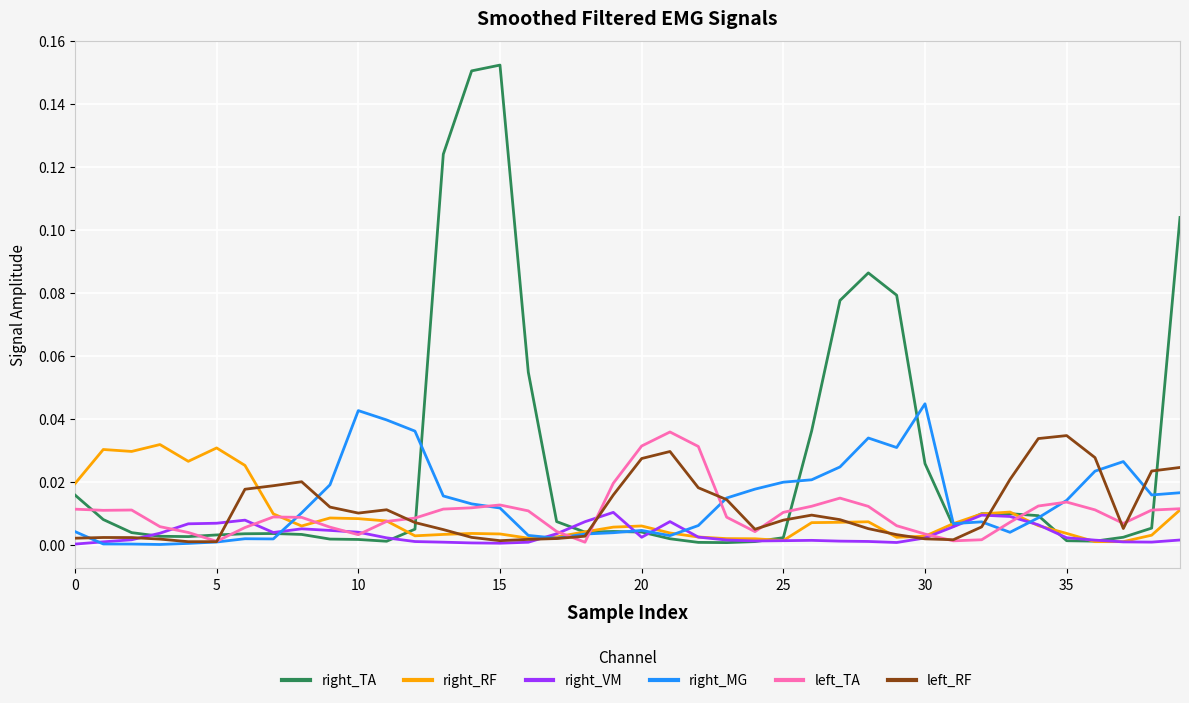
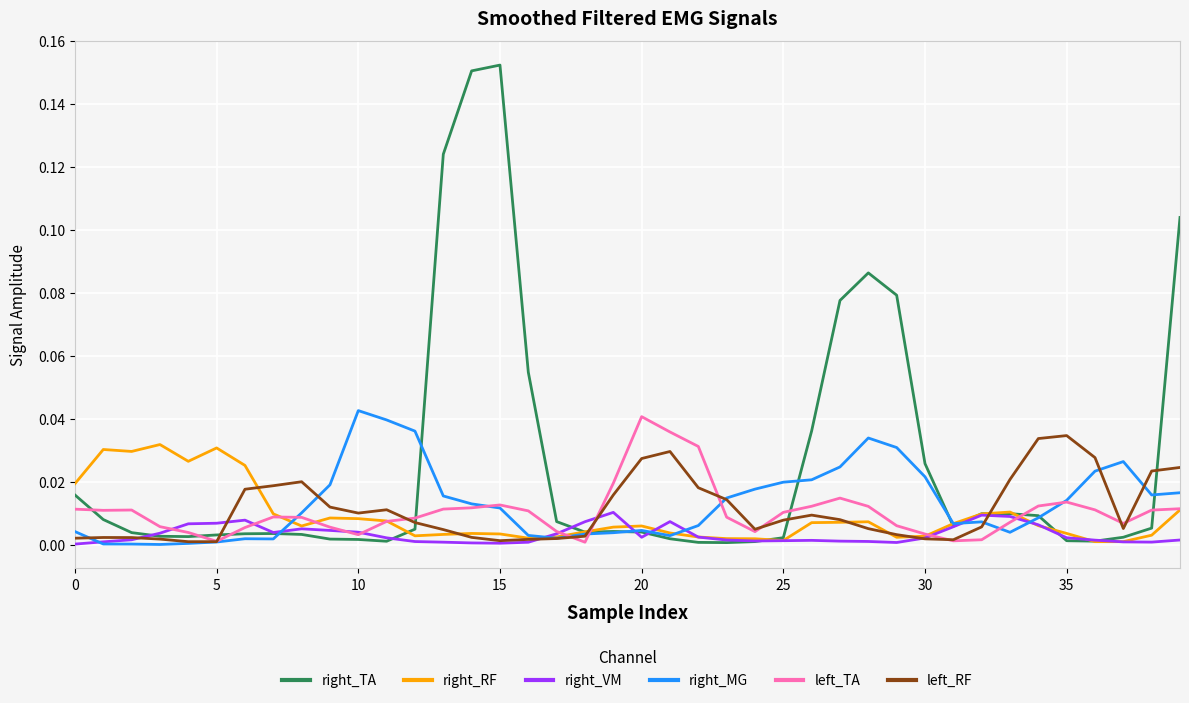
  {
    "right_TA": {
      "0": 0.016,
      "5": 0.003,
      "10": 0.002,
      "15": 0.152,
      "25": 0.002,
      "30": 0.026,
      "35": 0.001
    },
    "right_RF": {
      "0": 0.019,
      "5": 0.031,
      "10": 0.008,
      "15": 0.004,
      "20": 0.006,
      "35": 0.004
    },
    "right_VM": {
      "0": 0.000,
      "5": 0.007,
      "15": 0.001,
      "20": 0.002,
      "35": 0.002
    },
    "right_MG": {
      "0": 0.004,
      "10": 0.043,
      "15": 0.012,
      "25": 0.020,
-     "30": 0.045
+     "30": 0.022
    },
    "left_TA": {
      "0": 0.011,
      "15": 0.013,
-     "20": 0.031,
+     "20": 0.041,
      "25": 0.010
    },
    "left_RF": {
      "0": 0.002,
      "10": 0.010,
      "15": 0.001,
      "20": 0.027,
      "25": 0.008,
      "35": 0.035
    }
  }
